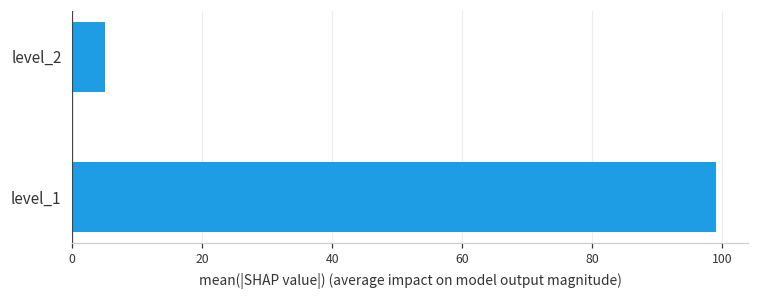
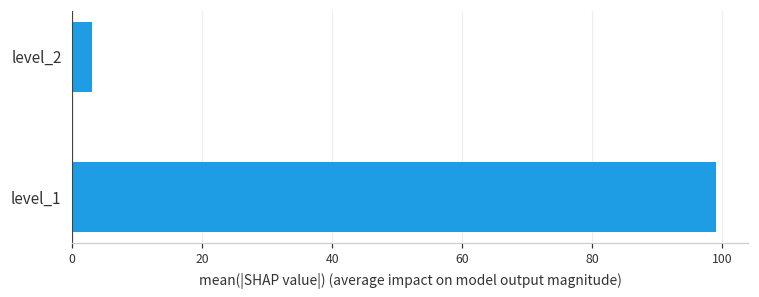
  {
-   "level_2": 5,
+   "level_2": 3,
    "level_1": 99
  }
